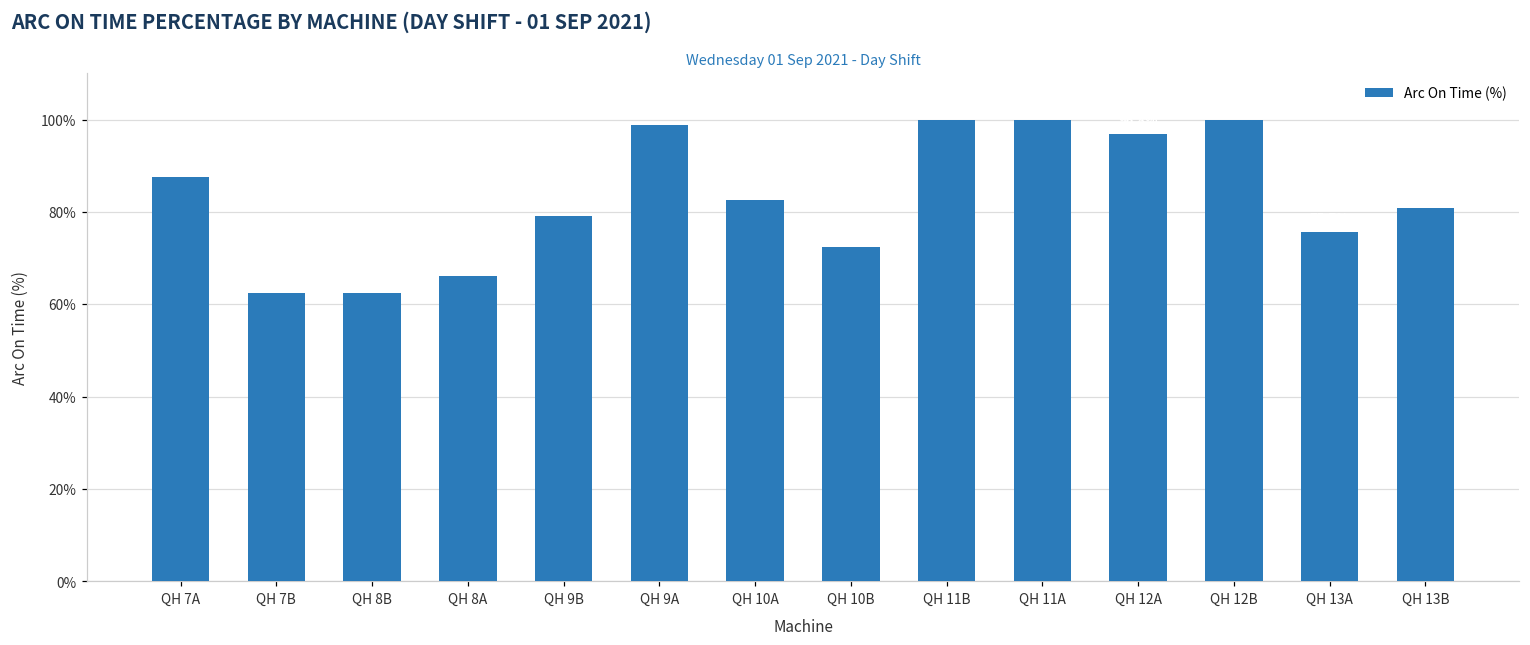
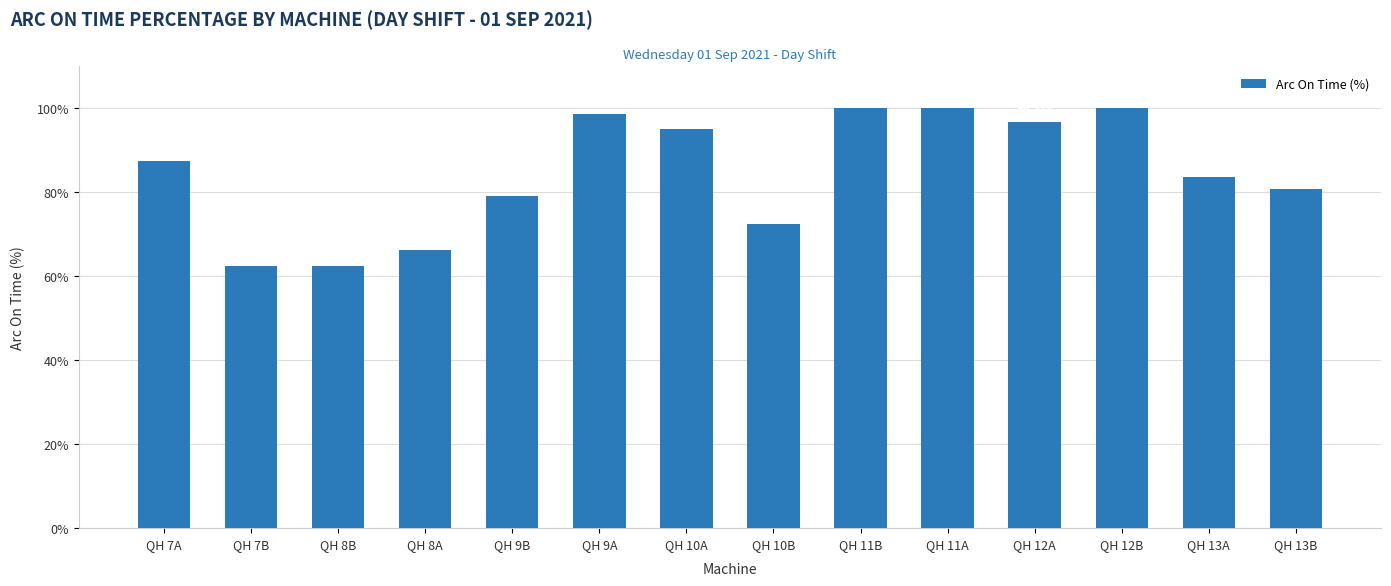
  {
    "QH 7A": "88%",
    "QH 7B": "62%",
    "QH 8B": "63%",
    "QH 8A": "66%",
    "QH 9B": "79%",
    "QH 9A": "99%",
-   "QH 10A": "83%",
+   "QH 10A": "95%",
    "QH 10B": "72%",
    "QH 11B": "100%",
    "QH 11A": "100%",
    "QH 12A": "97%",
    "QH 12B": "100%",
-   "QH 13A": "76%",
+   "QH 13A": "84%",
    "QH 13B": "81%"
  }
